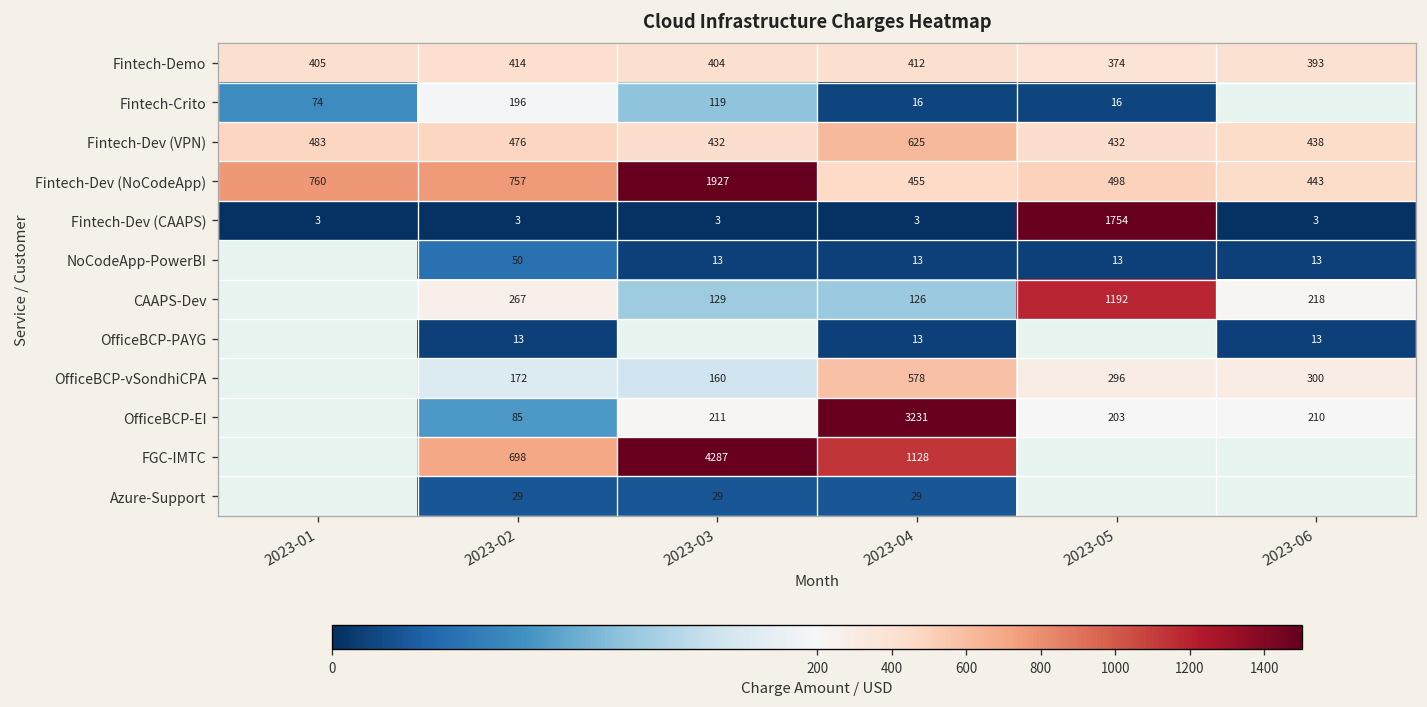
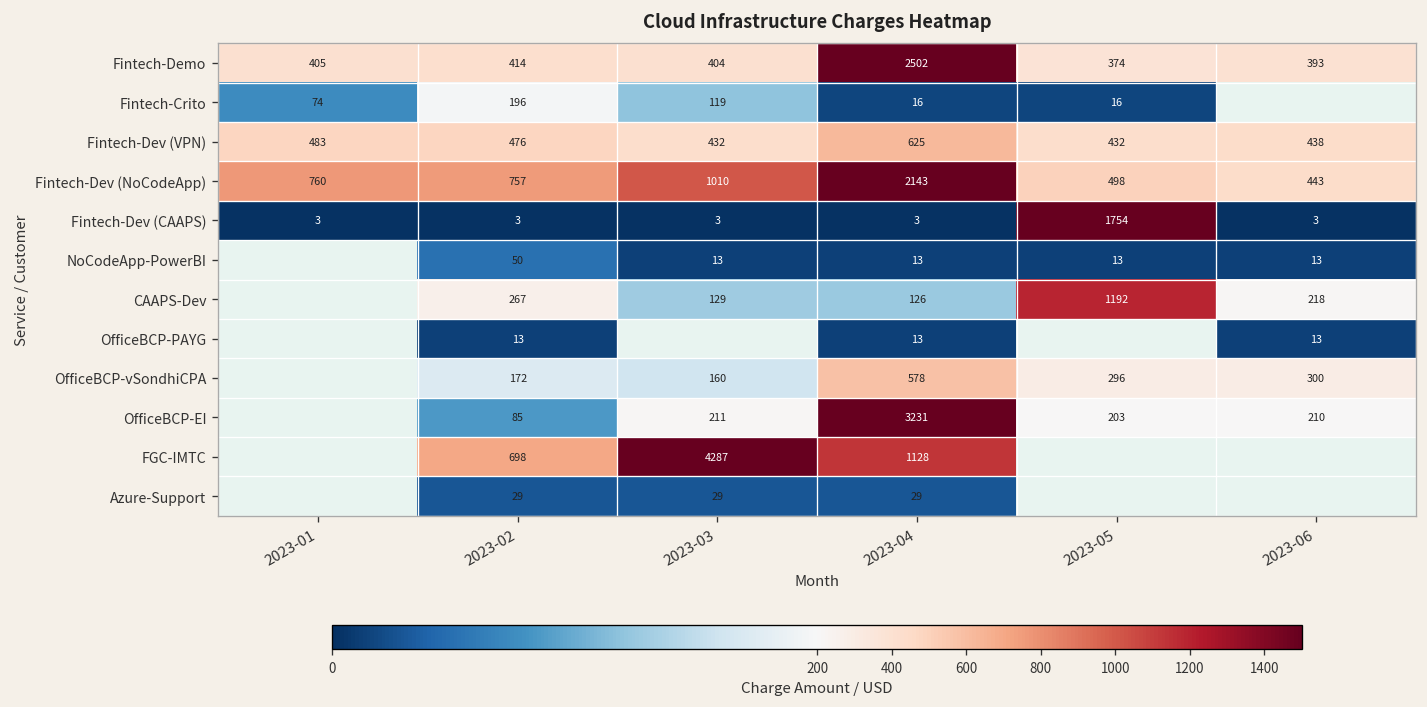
  {
    "Fintech-Demo": {
      "2023-01": 405,
      "2023-02": 414,
      "2023-03": 404,
-     "2023-04": 412,
+     "2023-04": 2502,
      "2023-05": 374,
      "2023-06": 393
    },
    "Fintech-Crito": {
      "2023-01": 74,
      "2023-02": 196,
      "2023-03": 119,
      "2023-04": 16,
      "2023-05": 16
    },
    "Fintech-Dev (VPN)": {
      "2023-01": 483,
      "2023-02": 476,
      "2023-03": 432,
      "2023-04": 625,
      "2023-05": 432,
      "2023-06": 438
    },
    "Fintech-Dev (NoCodeApp)": {
      "2023-01": 760,
      "2023-02": 757,
-     "2023-03": 1927,
-     "2023-04": 455,
+     "2023-03": 1010,
+     "2023-04": 2143,
      "2023-05": 498,
      "2023-06": 443
    },
    "Fintech-Dev (CAAPS)": {
      "2023-01": 3,
      "2023-02": 3,
      "2023-03": 3,
      "2023-04": 3,
      "2023-05": 1754,
      "2023-06": 3
    },
    "NoCodeApp-PowerBI": {
      "2023-02": 50,
      "2023-03": 13,
      "2023-04": 13,
      "2023-05": 13,
      "2023-06": 13
    },
    "CAAPS-Dev": {
      "2023-02": 267,
      "2023-03": 129,
      "2023-04": 126,
      "2023-05": 1192,
      "2023-06": 218
    },
    "OfficeBCP-PAYG": {
      "2023-02": 13,
      "2023-04": 13,
      "2023-06": 13
    },
    "OfficeBCP-vSondhiCPA": {
      "2023-02": 172,
      "2023-03": 160,
      "2023-04": 578,
      "2023-05": 296,
      "2023-06": 300
    },
    "OfficeBCP-EI": {
      "2023-02": 85,
      "2023-03": 211,
      "2023-04": 3231,
      "2023-05": 203,
      "2023-06": 210
    },
    "FGC-IMTC": {
      "2023-02": 698,
      "2023-03": 4287,
      "2023-04": 1128
    },
    "Azure-Support": {
      "2023-02": 29,
      "2023-03": 29,
      "2023-04": 29
    }
  }
